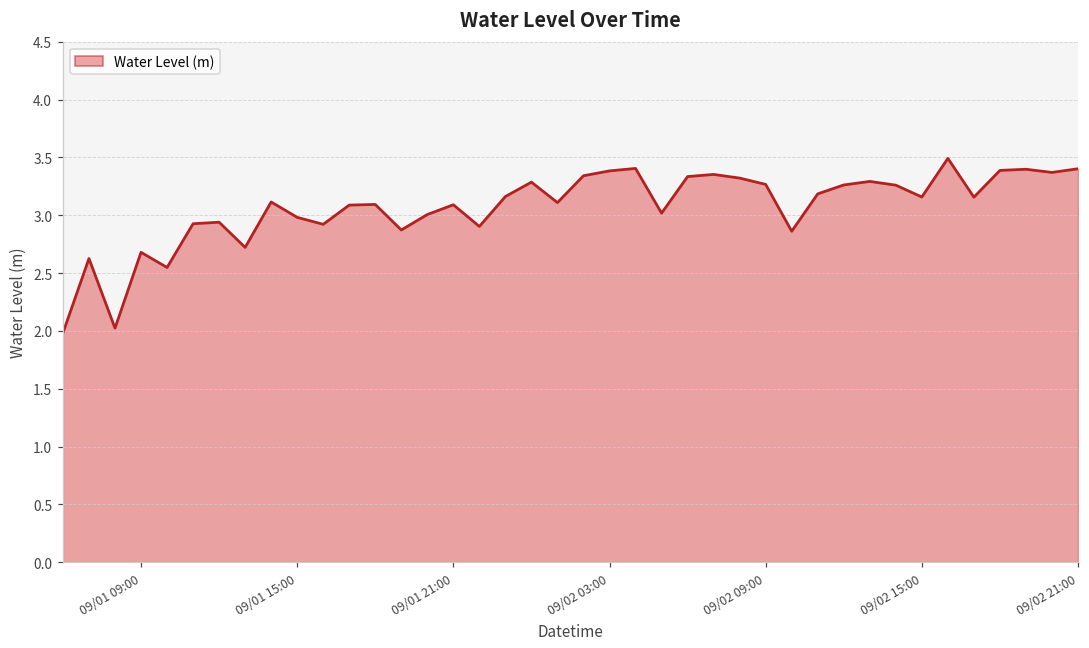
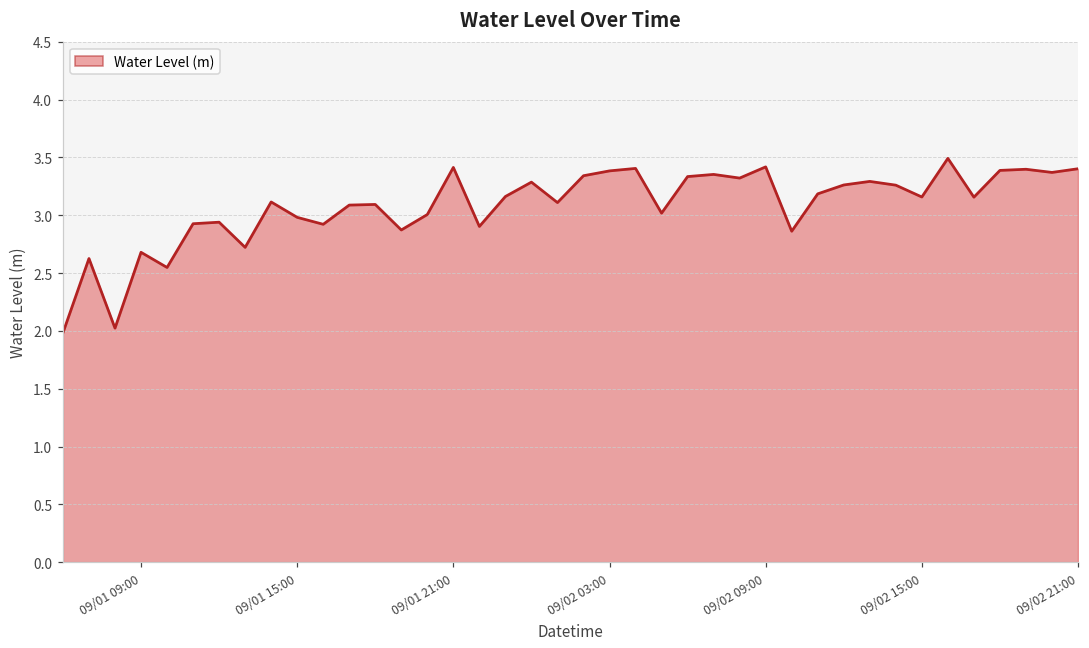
  {
    "09/01 09:00": 2.68,
    "09/01 15:00": 2.98,
-   "09/01 21:00": 3.09,
+   "09/01 21:00": 3.41,
    "09/02 03:00": 3.38,
-   "09/02 09:00": 3.27,
+   "09/02 09:00": 3.42,
    "09/02 15:00": 3.16,
    "09/02 21:00": 3.40
  }
